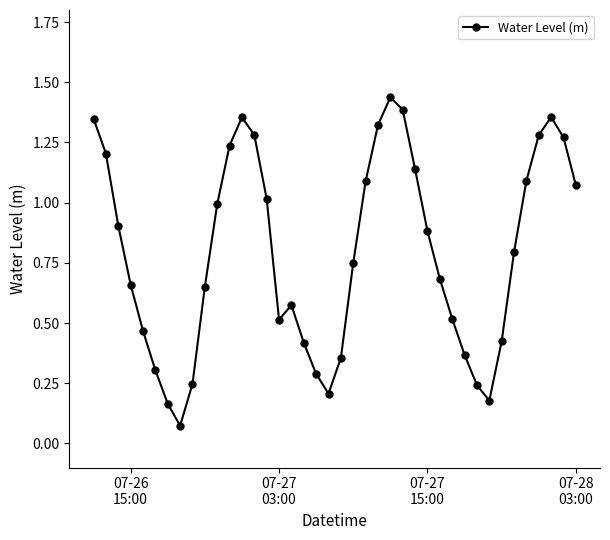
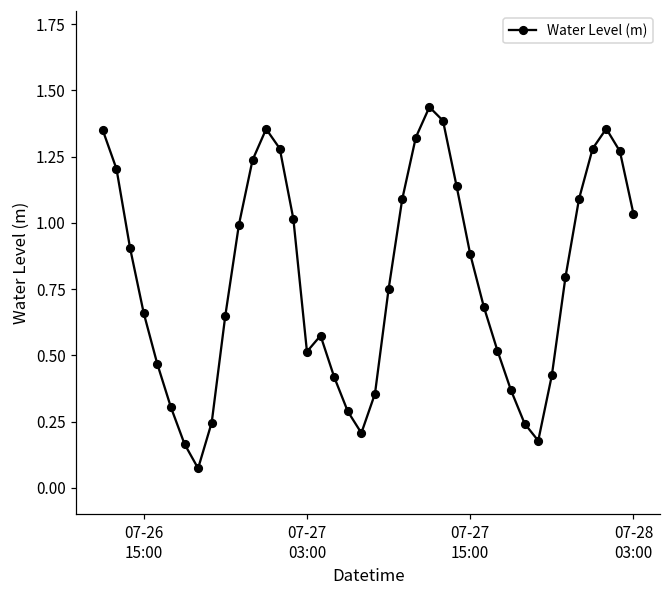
  {
    "07-26 15:00": 0.66,
    "07-27 03:00": 0.51,
    "07-27 15:00": 0.88,
-   "07-28 03:00": 1.07
+   "07-28 03:00": 1.03
  }
